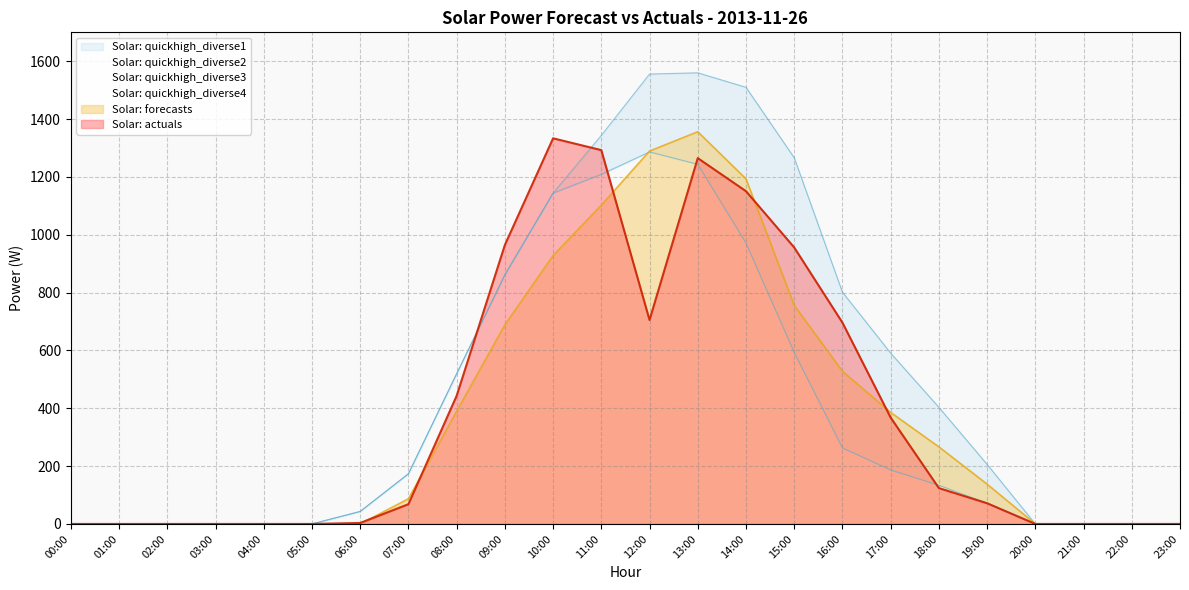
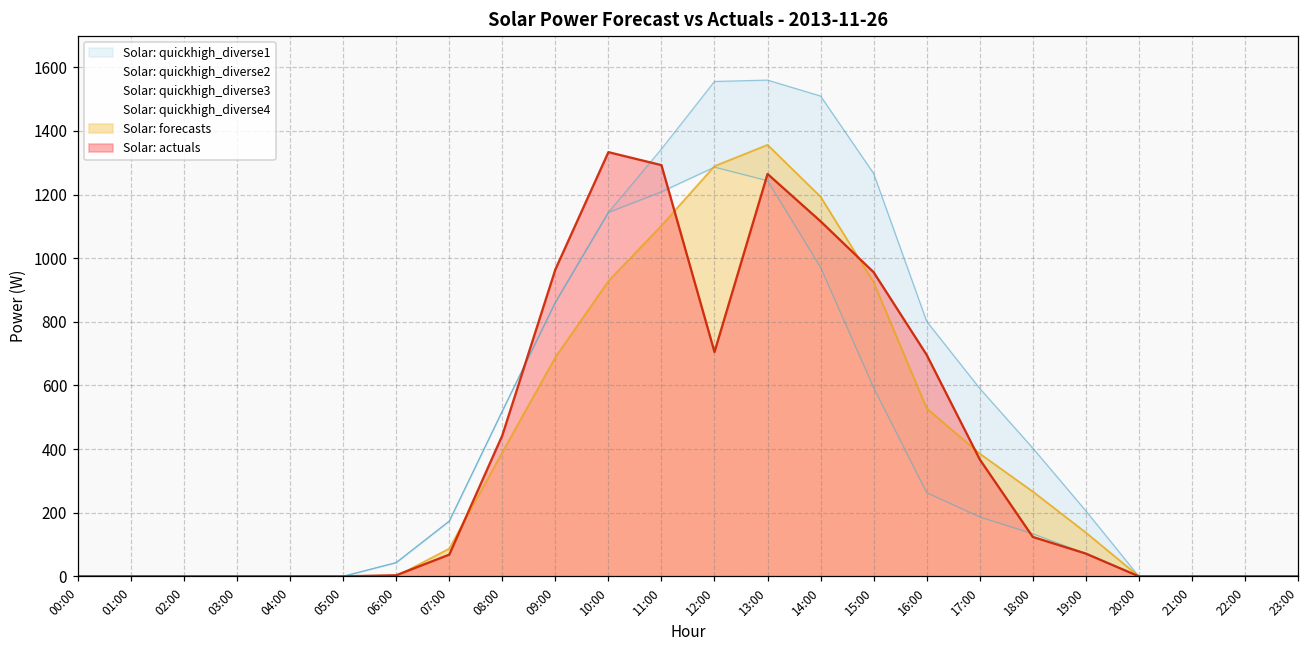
  {
    "Solar: forecasts": {
      "07:00": 90,
      "08:00": 390,
      "09:00": 690,
      "10:00": 930,
      "11:00": 1100,
      "13:00": 1360,
      "14:00": 1190,
-     "15:00": 760,
+     "15:00": 920,
      "16:00": 530,
      "17:00": 390,
      "18:00": 270
    },
    "Solar: actuals": {
      "07:00": 70,
      "08:00": 440,
      "09:00": 960,
      "10:00": 1330,
      "11:00": 1290,
      "12:00": 710,
      "13:00": 1270,
-     "14:00": 1150,
+     "14:00": 1120,
      "15:00": 960,
      "16:00": 700,
      "18:00": 120
    }
  }
